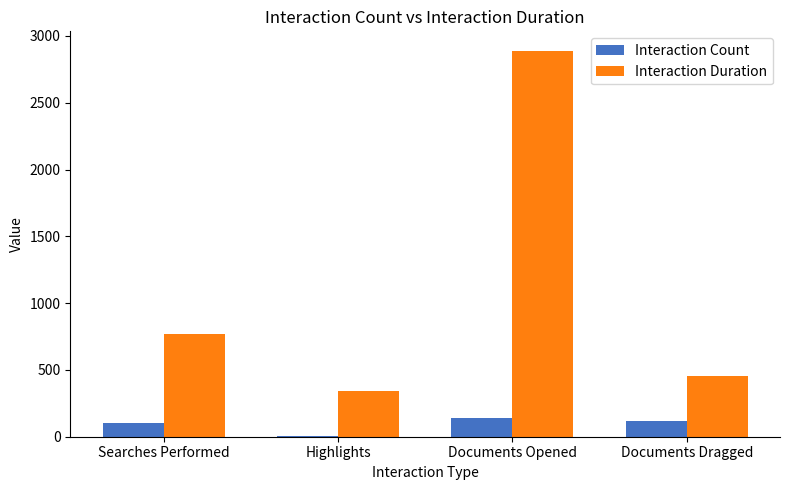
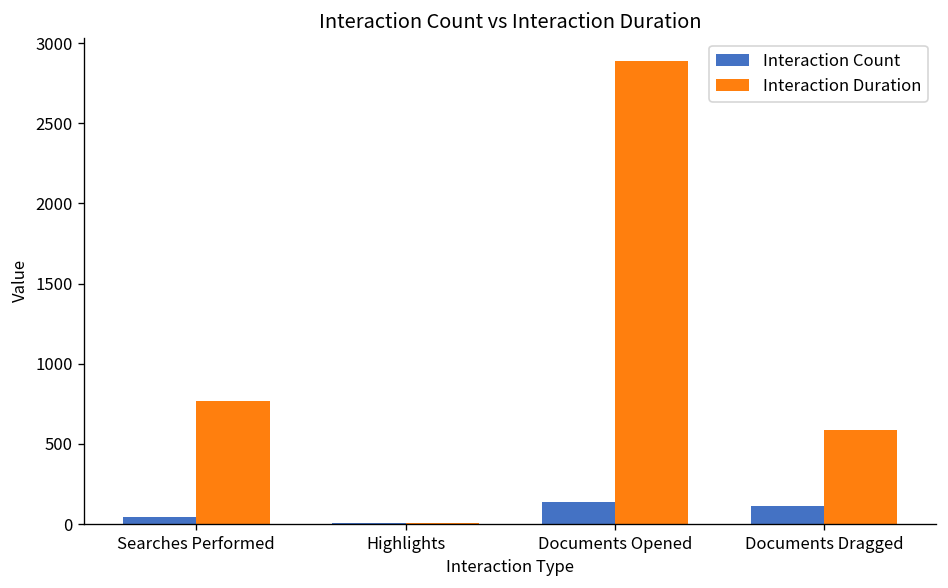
  {
    "Interaction Count": {
-     "Searches Performed": 110,
+     "Searches Performed": 50,
      "Documents Opened": 140,
      "Documents Dragged": 110
    },
    "Interaction Duration": {
      "Searches Performed": 770,
-     "Highlights": 340,
+     "Highlights": 10,
      "Documents Opened": 2890,
-     "Documents Dragged": 460
+     "Documents Dragged": 590
    }
  }
